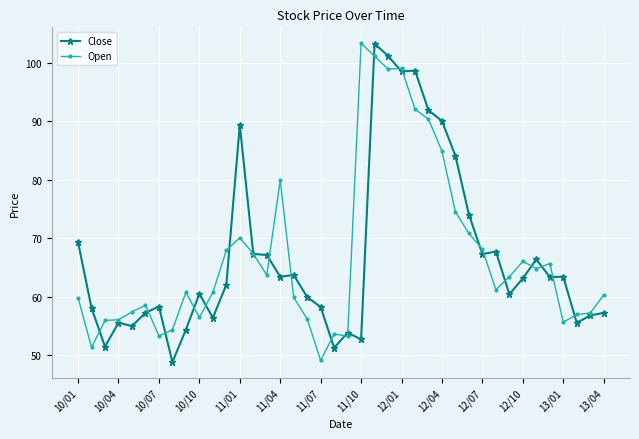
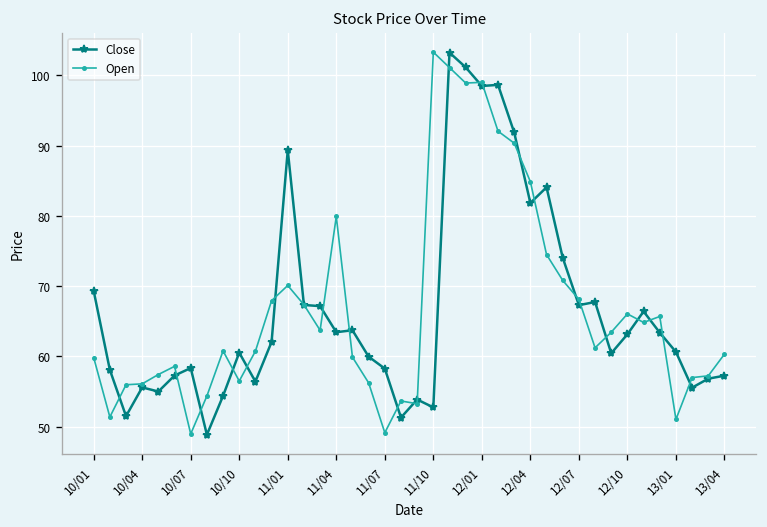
  {
    "Close": {
      "10/01": 69,
      "10/04": 56,
      "10/07": 58,
      "10/10": 61,
      "11/01": 89,
      "11/04": 63,
      "11/07": 58,
      "11/10": 53,
      "12/01": 99,
-     "12/04": 90,
+     "12/04": 82,
      "12/07": 67,
      "12/10": 63,
-     "13/01": 63,
+     "13/01": 61,
      "13/04": 57
    },
    "Open": {
      "10/01": 60,
      "10/04": 56,
-     "10/07": 53,
+     "10/07": 49,
      "10/10": 57,
      "11/01": 70,
      "11/04": 80,
      "11/07": 49,
      "11/10": 103,
      "12/01": 99,
      "12/04": 85,
      "12/07": 68,
      "12/10": 66,
-     "13/01": 56,
+     "13/01": 51,
      "13/04": 60
    }
  }
